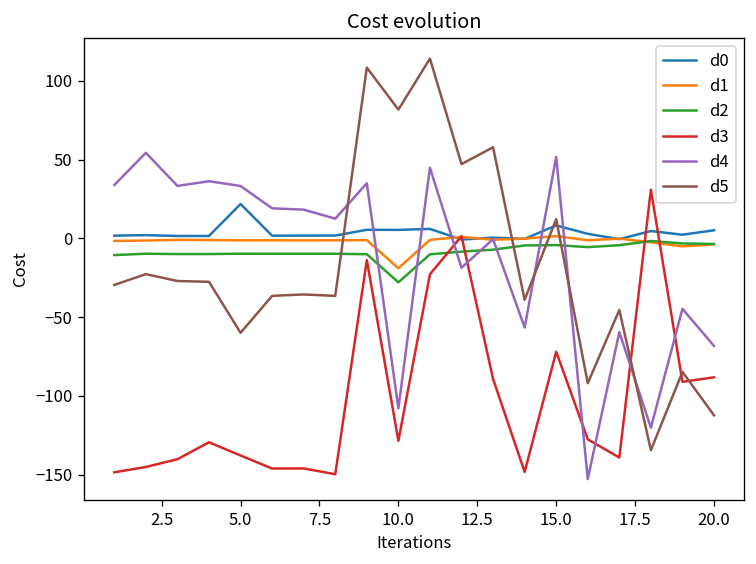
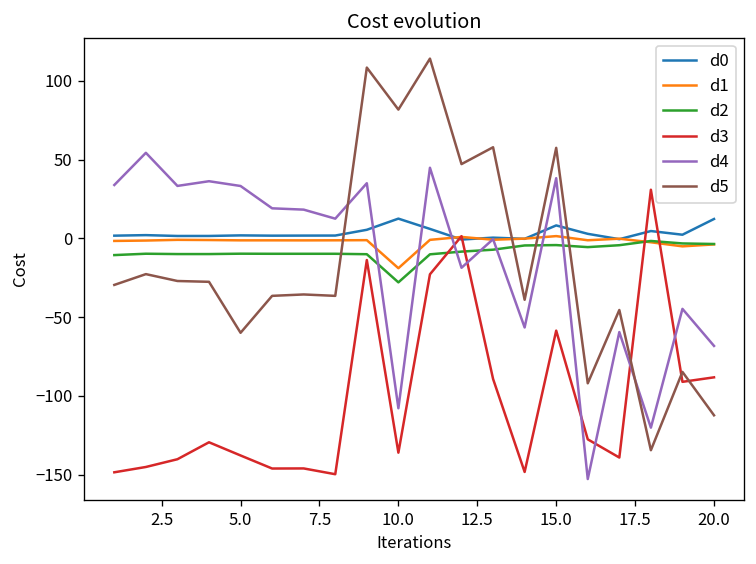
  {
    "d0": {
-     "5.0": 22,
-     "10.0": 5,
+     "5.0": 2,
+     "10.0": 13,
      "15.0": 8,
-     "20.0": 5
+     "20.0": 12
    },
    "d1": {
      "5.0": -1,
      "10.0": -19,
      "15.0": 1
    },
    "d2": {
      "5.0": -10,
      "10.0": -28,
      "15.0": -4
    },
    "d3": {
      "5.0": -138,
-     "10.0": -128,
-     "15.0": -72,
+     "10.0": -136,
+     "15.0": -59,
      "20.0": -88
    },
    "d4": {
      "5.0": 33,
      "10.0": -108,
-     "15.0": 52,
+     "15.0": 38,
      "20.0": -68
    },
    "d5": {
      "5.0": -60,
      "10.0": 82,
-     "15.0": 12,
+     "15.0": 57,
      "20.0": -112
    }
  }
